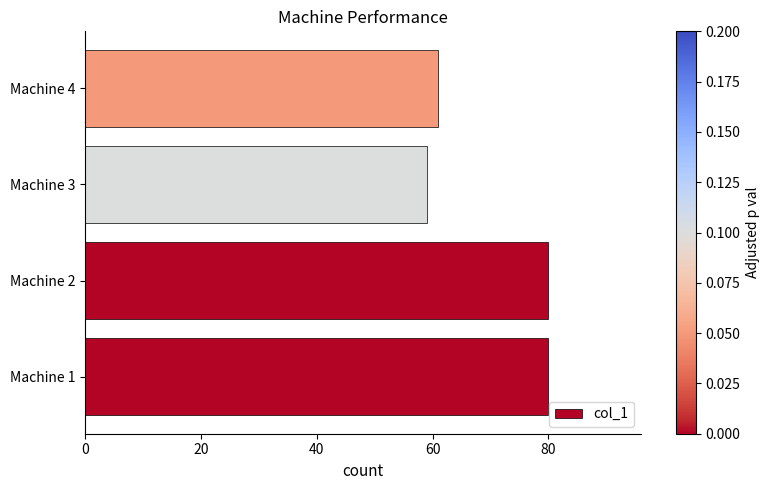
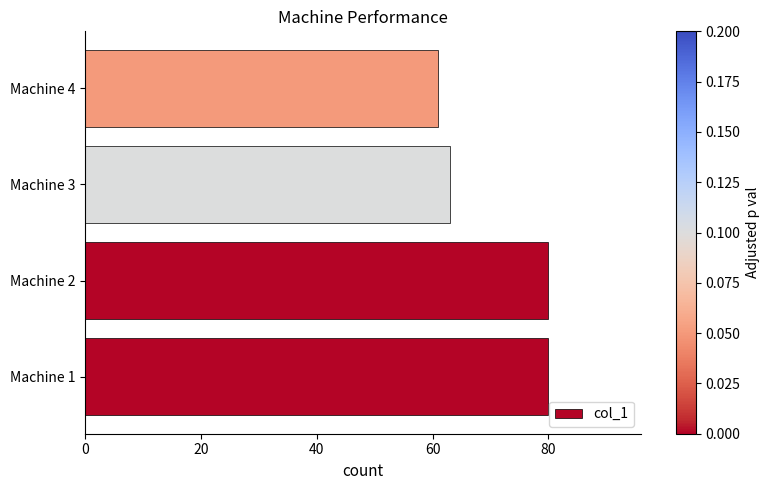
  {
    "Machine 4": 61,
-   "Machine 3": 59,
+   "Machine 3": 63,
    "Machine 2": 80,
    "Machine 1": 80
  }
